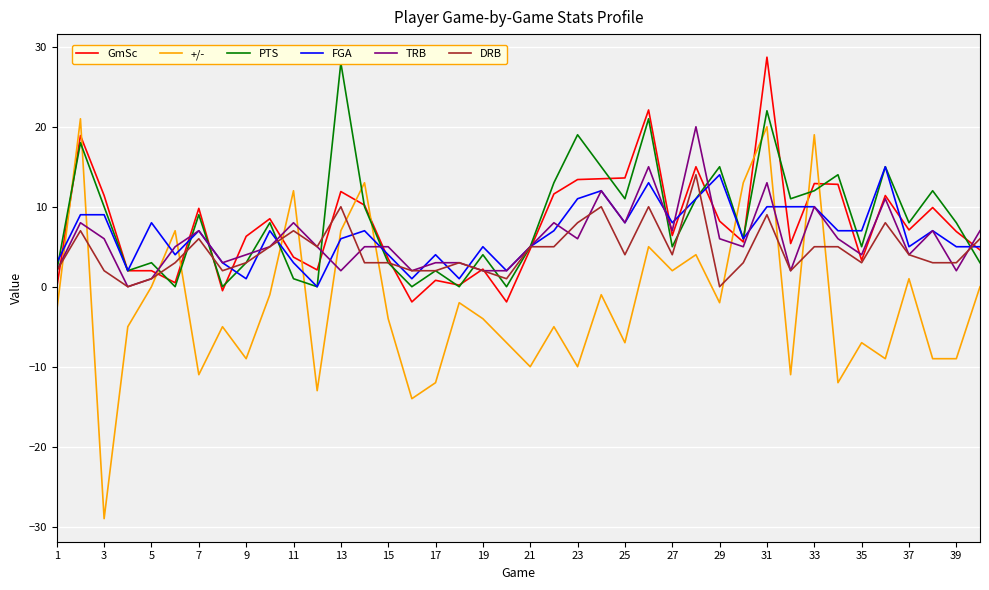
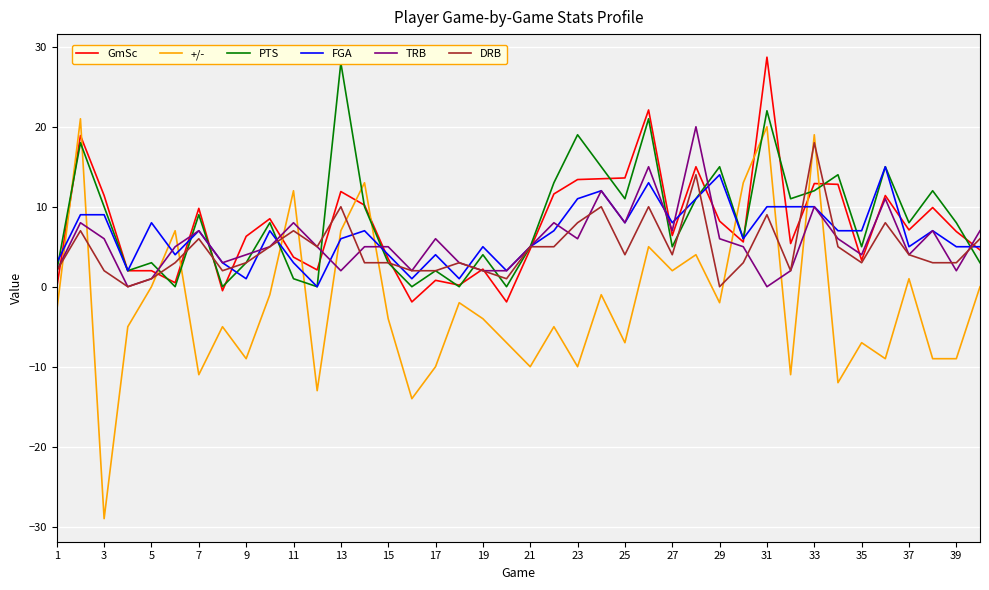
  {
    "GmSc": {
      "1": 0,
      "3": 11,
      "5": 2,
      "7": 10,
      "9": 6,
      "11": 4,
      "13": 12,
      "15": 4,
      "17": 1,
      "23": 13,
      "25": 14,
      "27": 6,
      "29": 8,
      "31": 29,
      "33": 13,
      "37": 7,
      "39": 7
    },
    "+/-": {
      "1": -3,
      "3": -29,
      "5": 0,
      "7": -11,
      "9": -9,
      "11": 12,
      "13": 7,
      "15": -4,
-     "17": -12,
+     "17": -10,
      "19": -4,
      "21": -10,
      "23": -10,
      "25": -7,
      "27": 2,
      "29": -2,
      "31": 20,
      "33": 19,
      "35": -7,
      "37": 1,
      "39": -9
    },
    "PTS": {
      "3": 10,
      "5": 3,
      "7": 9,
      "11": 1,
      "19": 4,
      "23": 19,
      "25": 11,
      "27": 5,
      "29": 15,
      "31": 22,
      "33": 12,
      "35": 5,
      "37": 8,
      "39": 8
    },
    "FGA": {
      "1": 3,
      "3": 9,
      "5": 8,
      "9": 1,
      "11": 3,
      "13": 6,
      "15": 4,
      "17": 4,
      "19": 5,
      "23": 11,
      "27": 8,
      "29": 14,
      "31": 10,
      "35": 7,
      "37": 5,
      "39": 5
    },
    "TRB": {
      "3": 6,
      "9": 4,
      "11": 8,
      "13": 2,
      "15": 5,
-     "17": 3,
+     "17": 6,
      "23": 6,
      "27": 7,
      "29": 6,
-     "31": 13,
+     "31": 0,
      "35": 4,
      "39": 2
    },
    "DRB": {
      "3": 2,
      "7": 6,
      "11": 7,
      "13": 10,
      "23": 8,
      "25": 4,
      "27": 4,
      "29": 0,
      "31": 9,
-     "33": 5,
+     "33": 18,
      "39": 3
    }
  }
